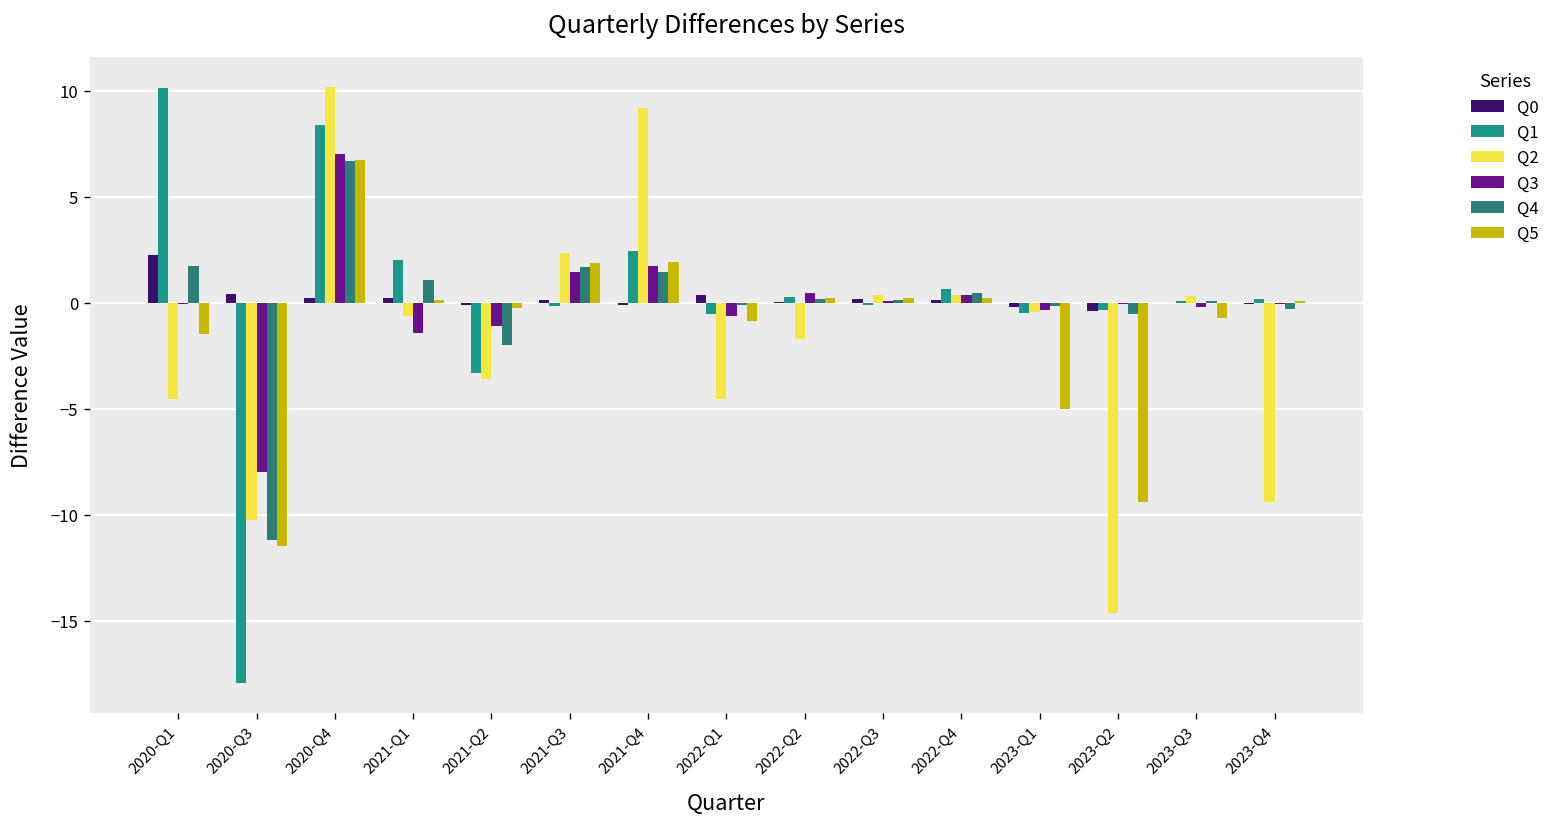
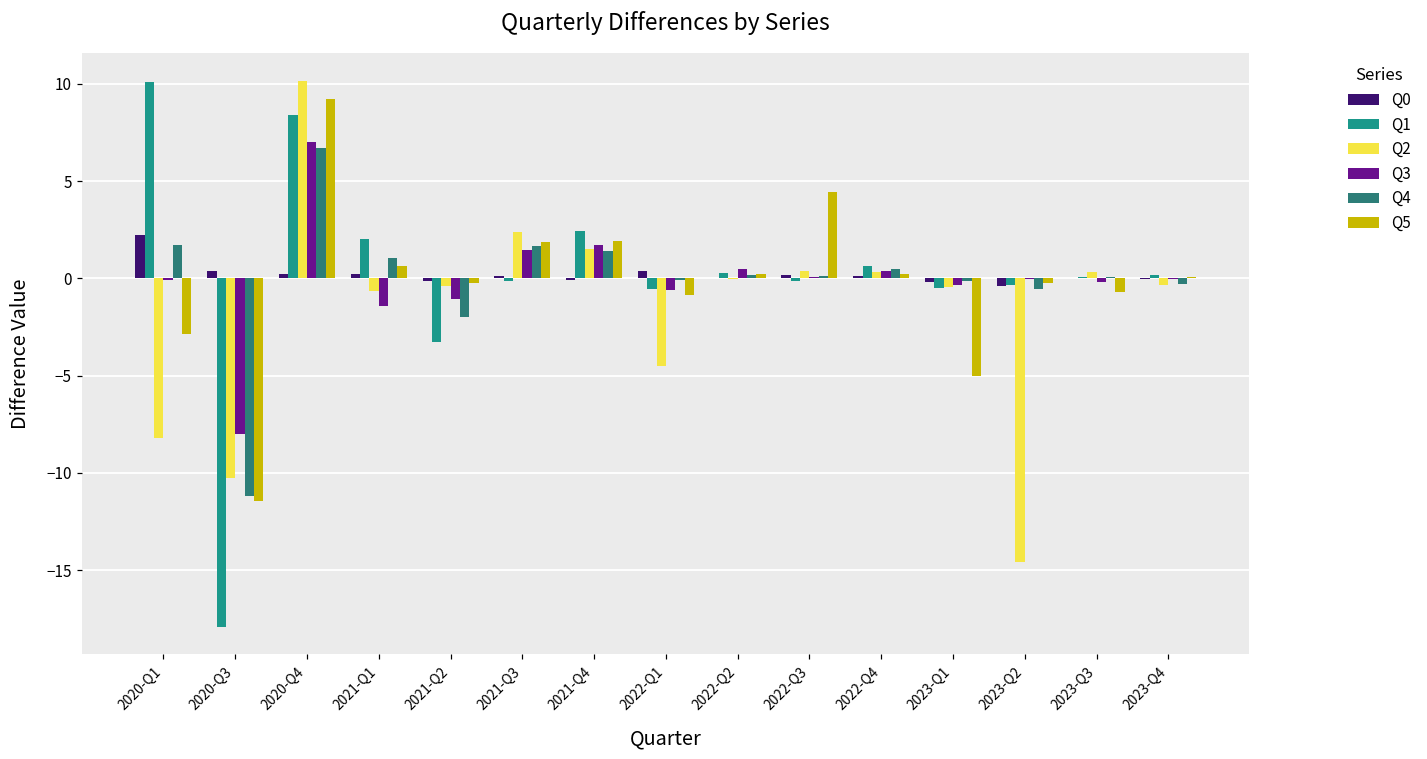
  {
    "Q2": {
-     "2020-Q1": -4.5,
+     "2020-Q1": -8.2,
      "2020-Q3": -10.3,
      "2020-Q4": 10.2,
      "2021-Q1": -0.6,
-     "2021-Q2": -3.6,
+     "2021-Q2": -0.4,
      "2021-Q3": 2.4,
-     "2021-Q4": 9.2,
+     "2021-Q4": 1.5,
      "2022-Q1": -4.5,
-     "2022-Q2": -1.7,
+     "2022-Q2": 0.0,
      "2022-Q3": 0.4,
      "2022-Q4": 0.4,
      "2023-Q1": -0.5,
      "2023-Q2": -14.6,
      "2023-Q3": 0.3,
-     "2023-Q4": -9.4
+     "2023-Q4": -0.3
    },
    "Q5": {
-     "2020-Q1": -1.5,
+     "2020-Q1": -2.9,
      "2020-Q3": -11.5,
-     "2020-Q4": 6.8,
-     "2021-Q1": 0.1,
+     "2020-Q4": 9.2,
+     "2021-Q1": 0.6,
      "2021-Q2": -0.2,
      "2021-Q3": 1.9,
      "2021-Q4": 1.9,
      "2022-Q1": -0.9,
      "2022-Q2": 0.2,
-     "2022-Q3": 0.2,
+     "2022-Q3": 4.4,
      "2022-Q4": 0.2,
      "2023-Q1": -5.0,
-     "2023-Q2": -9.4,
+     "2023-Q2": -0.3,
      "2023-Q3": -0.7
    }
  }
